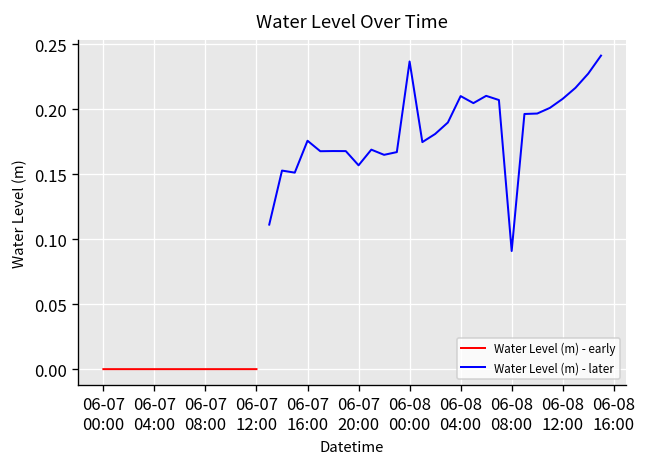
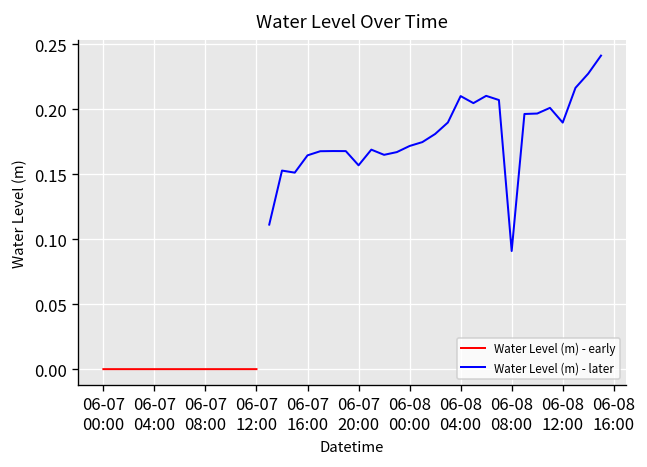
  {
    "Water Level (m) - early": {
      "06-07 00:00": 0.000,
      "06-07 04:00": 0.000,
      "06-07 08:00": 0.000,
      "06-07 12:00": 0.000
    },
    "Water Level (m) - later": {
-     "06-07 16:00": 0.176,
+     "06-07 16:00": 0.164,
      "06-07 20:00": 0.157,
-     "06-08 00:00": 0.237,
+     "06-08 00:00": 0.172,
      "06-08 04:00": 0.210,
      "06-08 08:00": 0.091,
-     "06-08 12:00": 0.208
+     "06-08 12:00": 0.190
    }
  }
